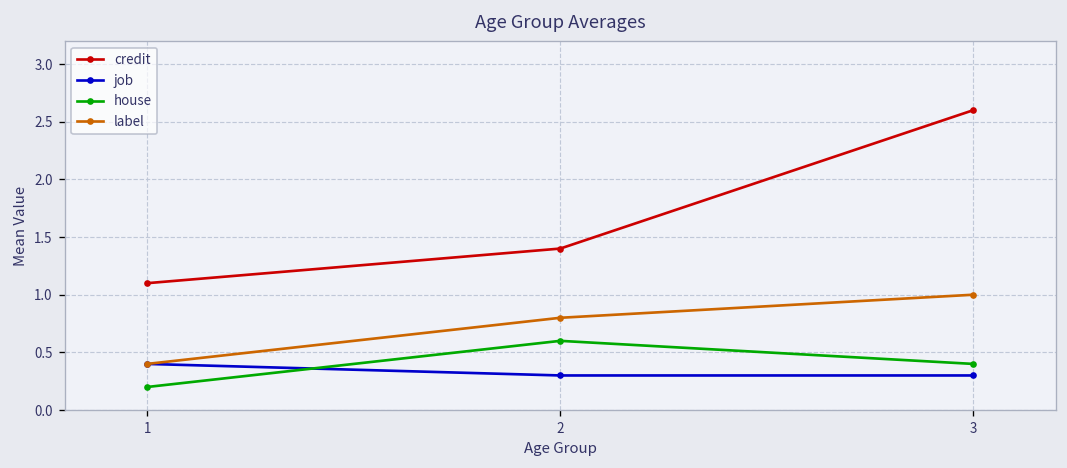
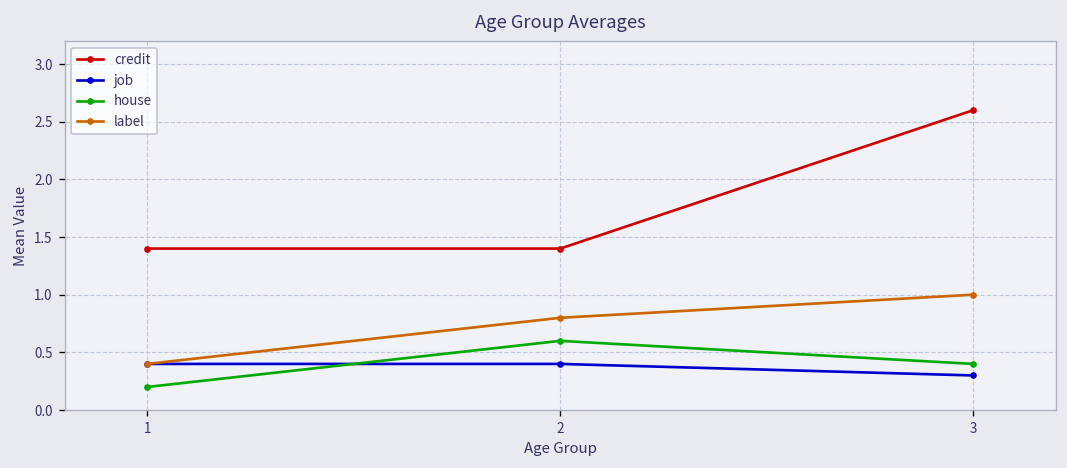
  {
    "credit": {
-     "1": 1.1,
+     "1": 1.4,
      "2": 1.4,
      "3": 2.6
    },
    "job": {
-     "2": 0.3,
+     "2": 0.4,
      "3": 0.3
    },
    "house": {
      "1": 0.2,
      "2": 0.6,
      "3": 0.4
    },
    "label": {
      "2": 0.8,
      "3": 1.0
    }
  }
